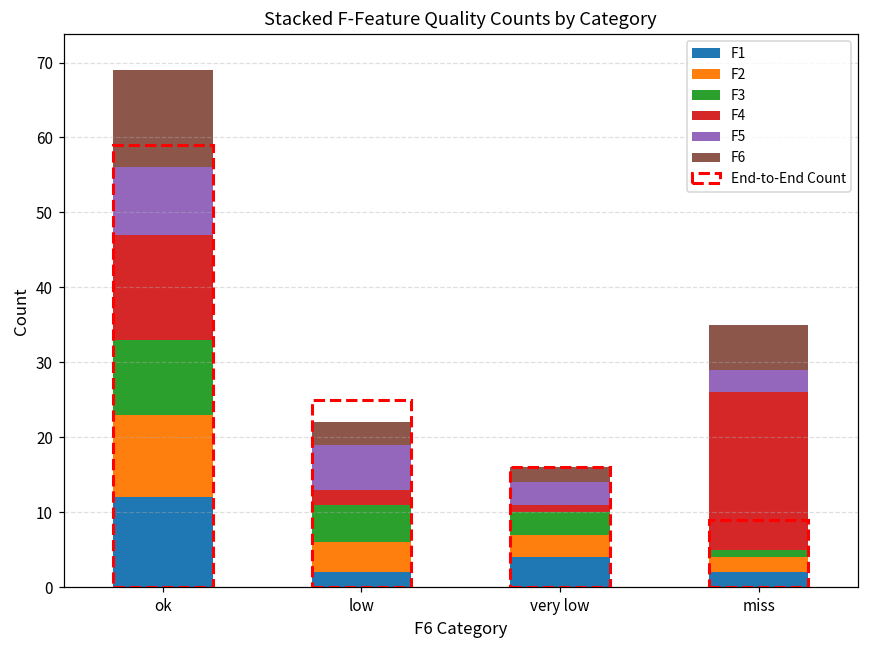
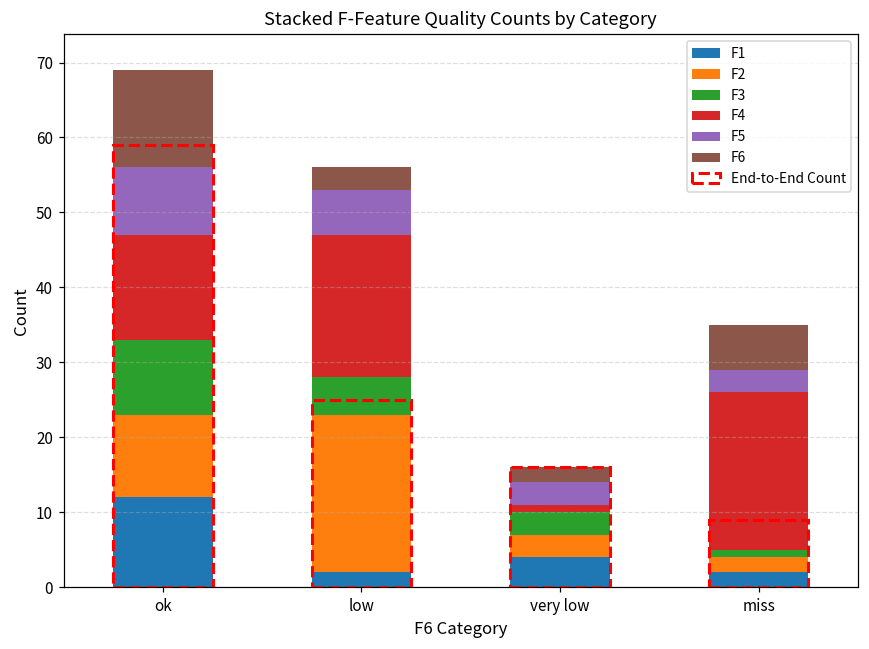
  {
    "F1": {
      "ok": 12,
      "low": 2,
      "very low": 4,
      "miss": 2
    },
    "F2": {
      "ok": 11,
-     "low": 4,
+     "low": 21,
      "very low": 3,
      "miss": 2
    },
    "F3": {
      "ok": 10,
      "low": 5,
      "very low": 3,
      "miss": 1
    },
    "F4": {
      "ok": 14,
-     "low": 2,
+     "low": 19,
      "very low": 1,
      "miss": 21
    },
    "F5": {
      "ok": 9,
      "low": 6,
      "very low": 3,
      "miss": 3
    },
    "F6": {
      "ok": 13,
      "low": 3,
      "very low": 2,
      "miss": 6
    }
  }
